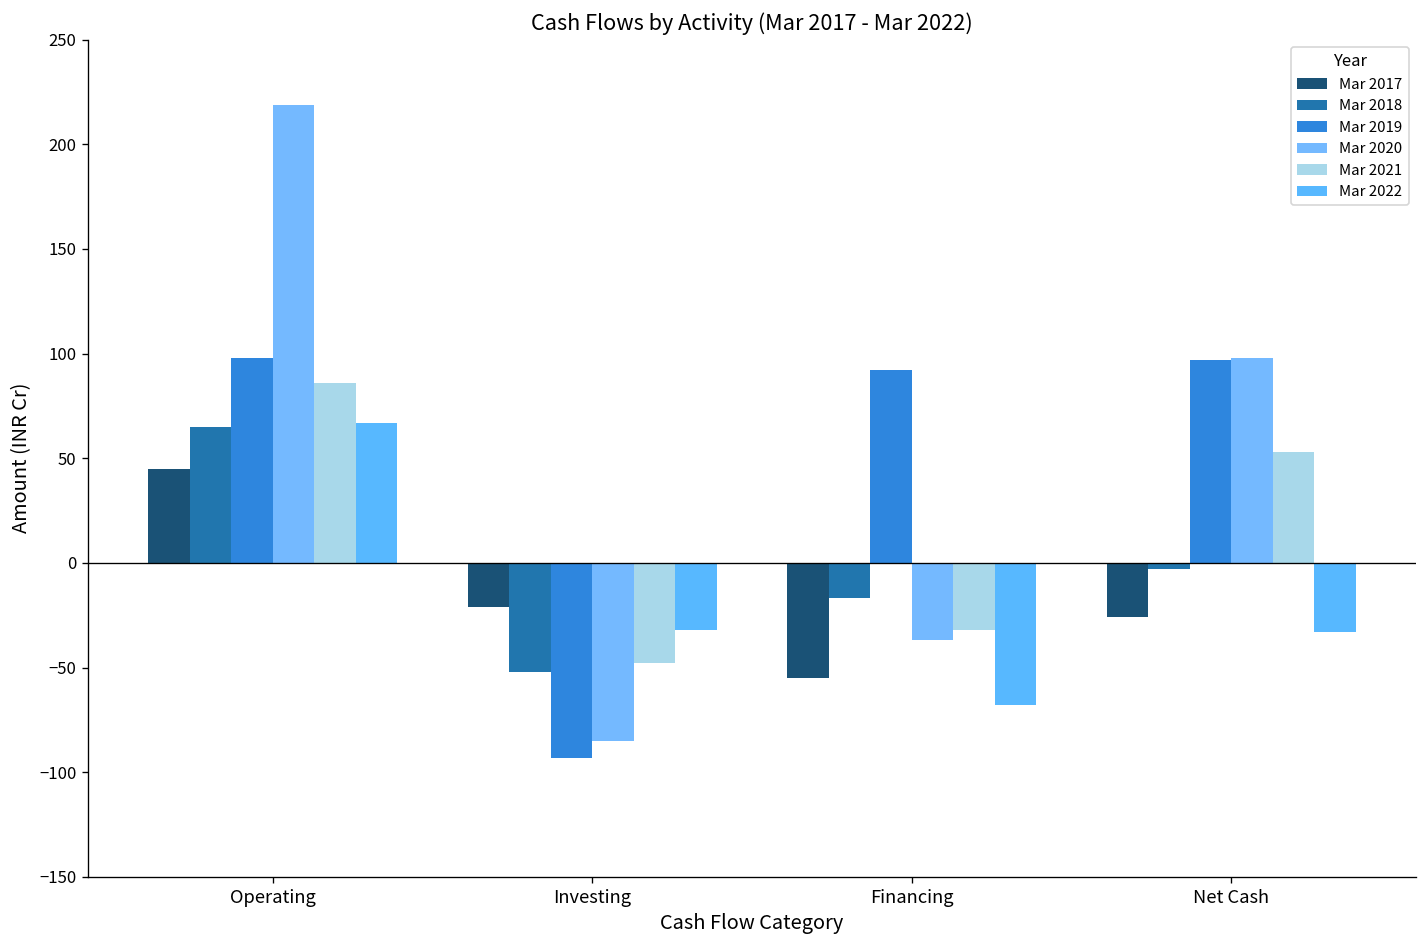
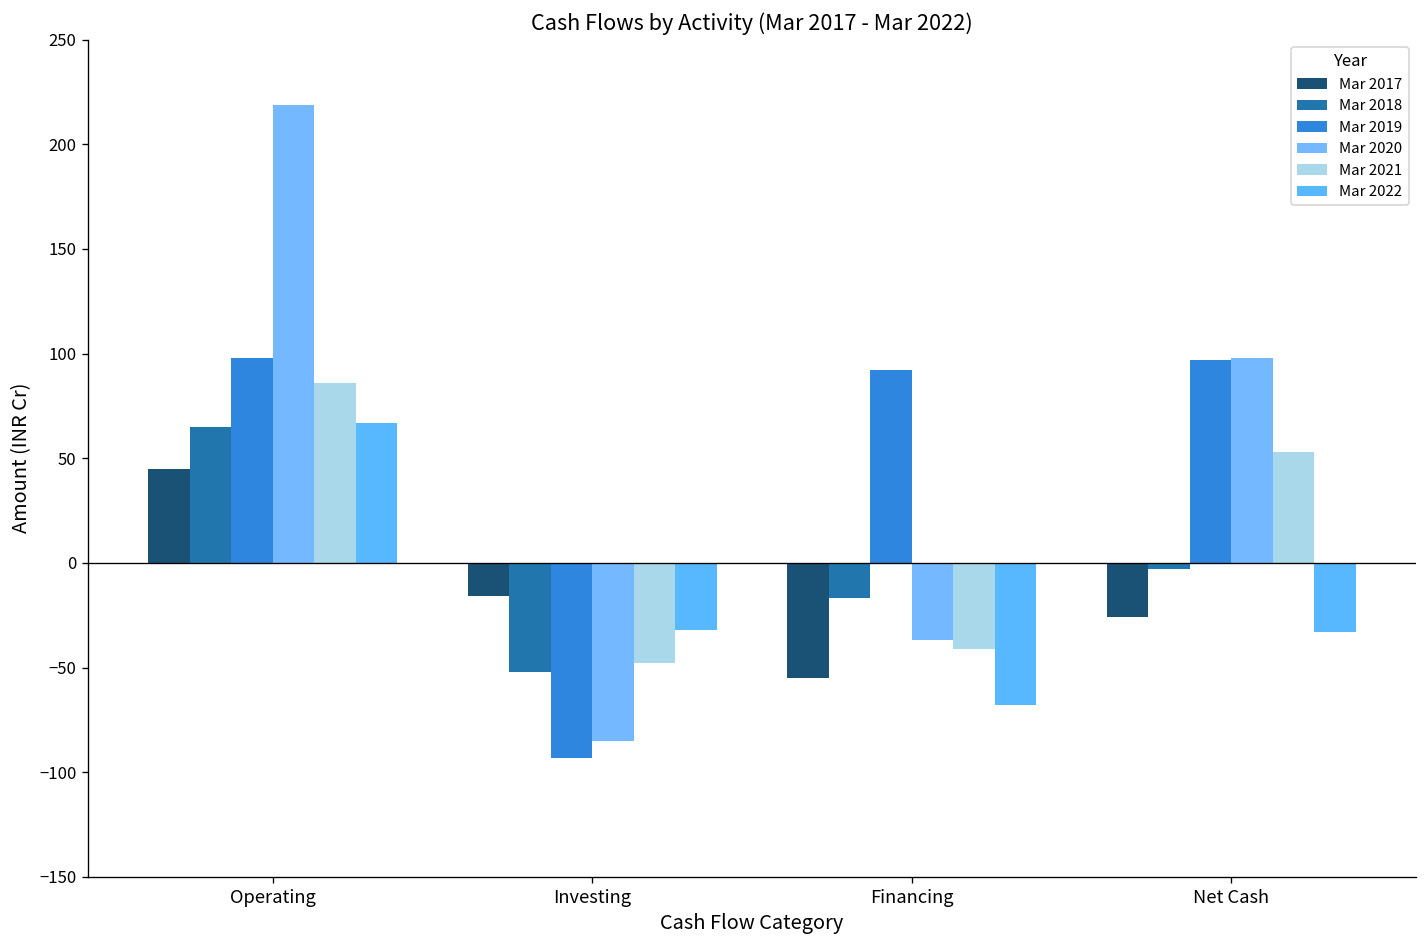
  {
    "Mar 2017": {
      "Operating": 45,
-     "Investing": -21,
+     "Investing": -16,
      "Financing": -55,
      "Net Cash": -26
    },
    "Mar 2021": {
      "Operating": 86,
      "Investing": -48,
-     "Financing": -32,
+     "Financing": -41,
      "Net Cash": 53
    }
  }
